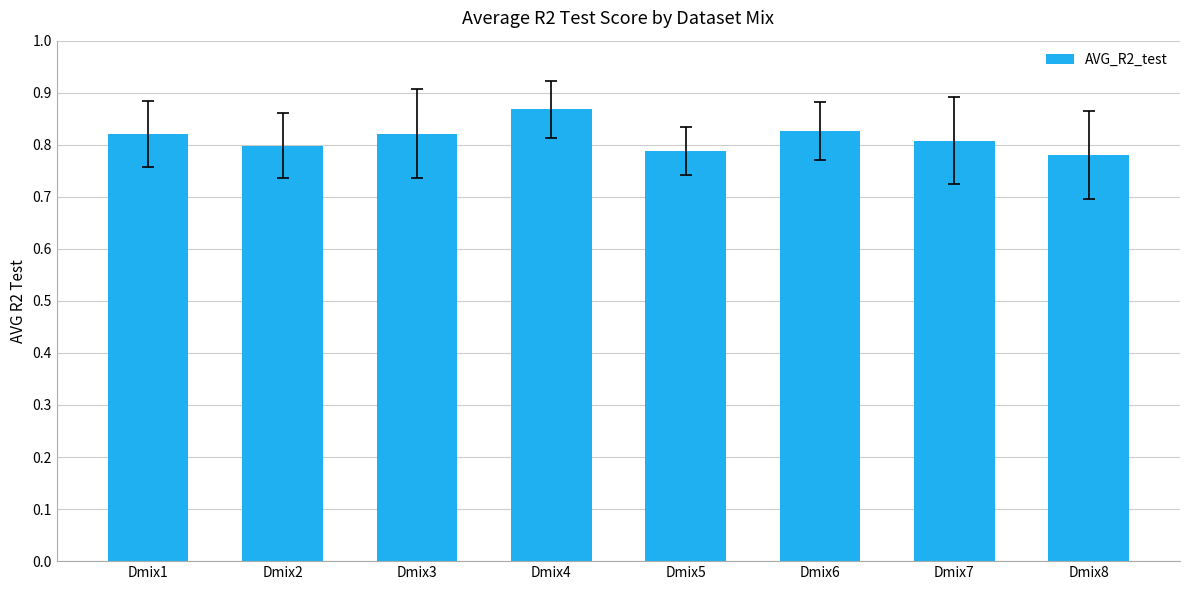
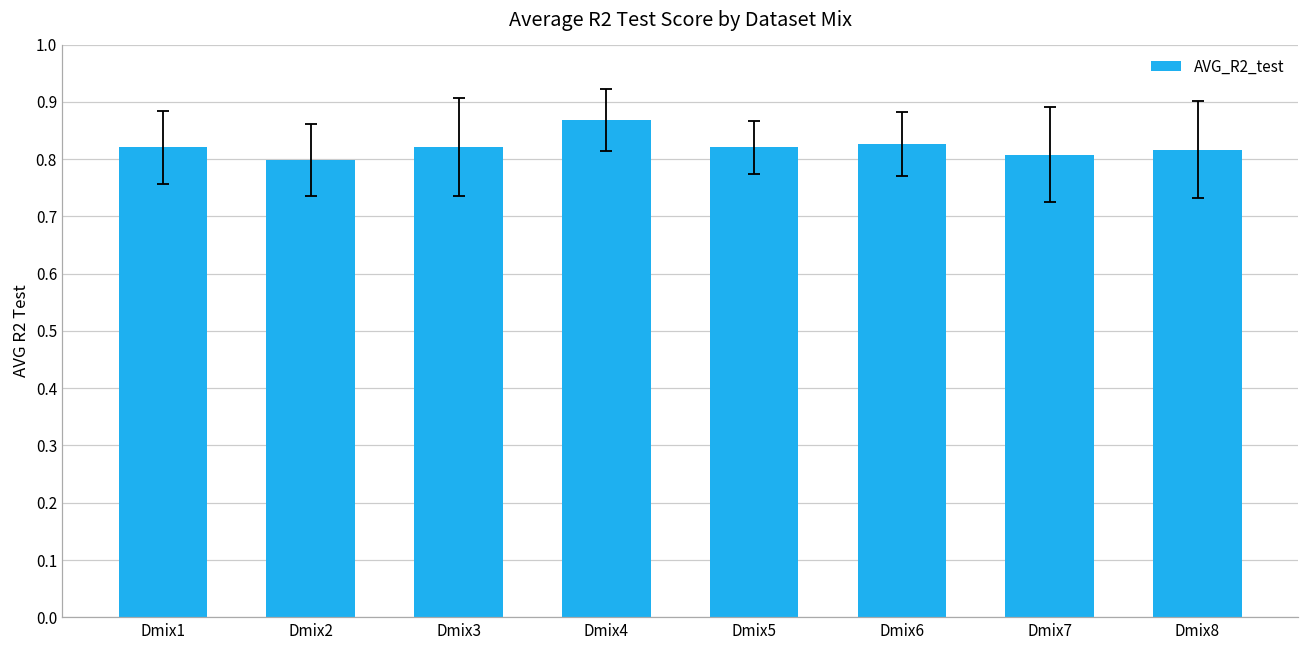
  {
    "AVG_R2_test": {
      "Dmix1": 0.82,
      "Dmix2": 0.80,
      "Dmix3": 0.82,
      "Dmix4": 0.87,
-     "Dmix5": 0.79,
+     "Dmix5": 0.82,
      "Dmix6": 0.83,
      "Dmix7": 0.81,
-     "Dmix8": 0.78
+     "Dmix8": 0.82
    }
  }
